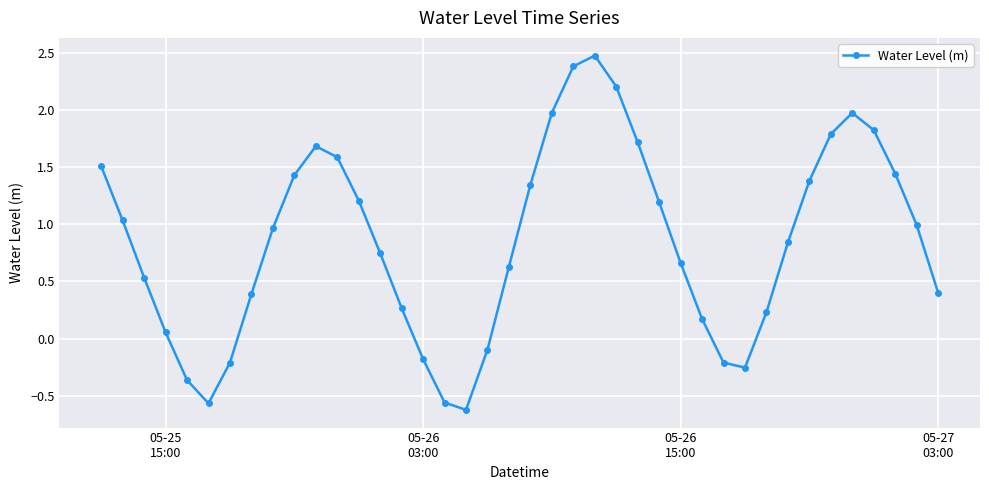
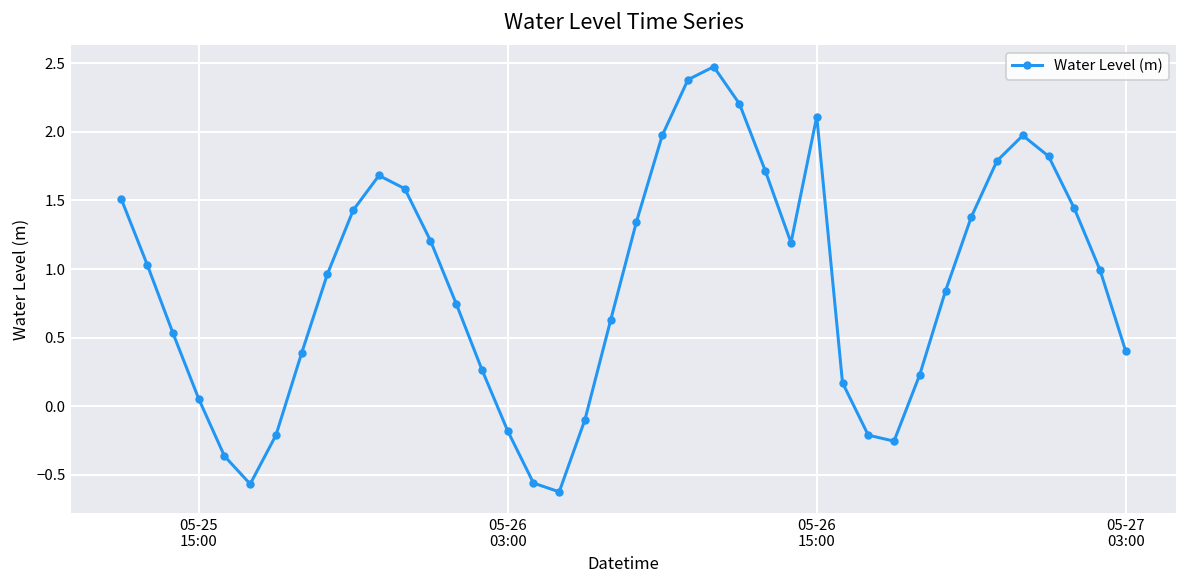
  {
    "05-25 15:00": 0.05,
    "05-26 03:00": -0.18,
-   "05-26 15:00": 0.66,
+   "05-26 15:00": 2.11,
    "05-27 03:00": 0.40
  }
